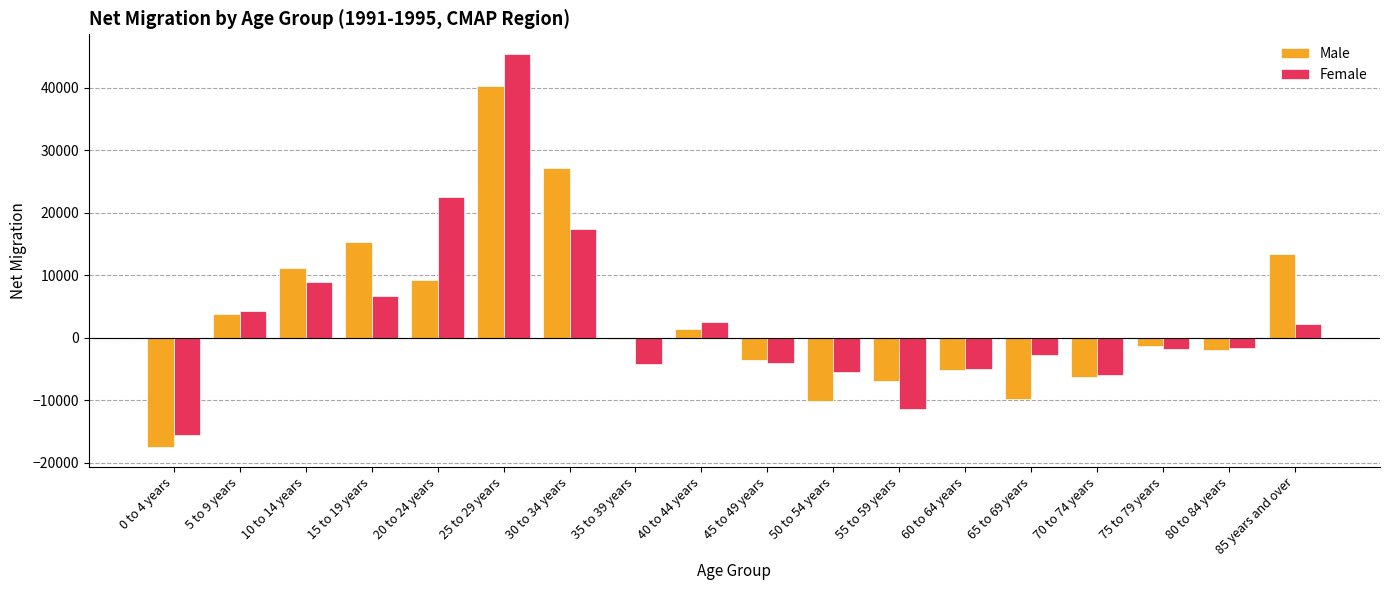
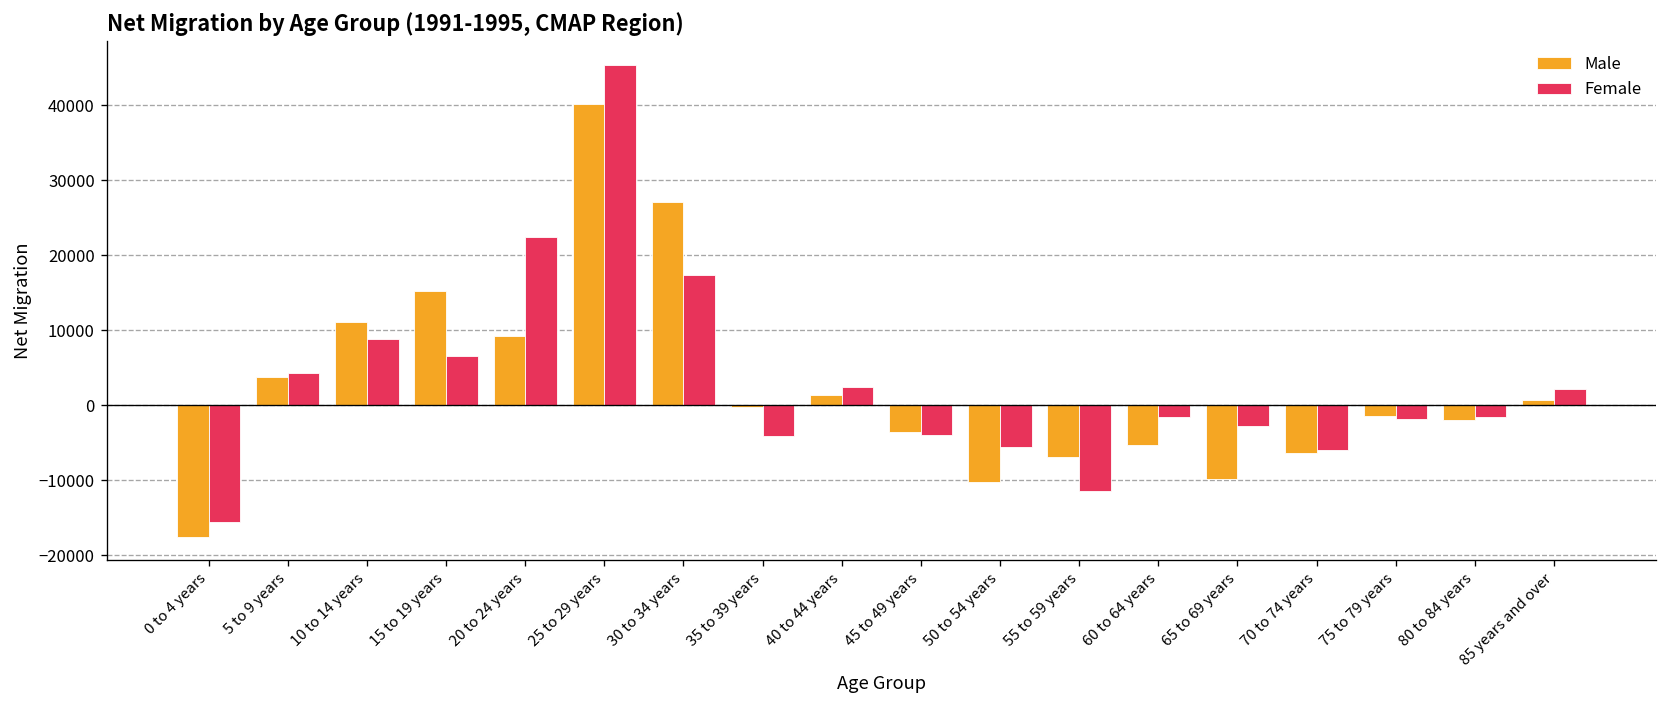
  {
    "Male": {
      "0 to 4 years": -17000,
      "5 to 9 years": 4000,
      "10 to 14 years": 11000,
      "15 to 19 years": 15000,
      "20 to 24 years": 9000,
      "25 to 29 years": 40000,
      "30 to 34 years": 27000,
      "40 to 44 years": 1000,
      "45 to 49 years": -4000,
      "50 to 54 years": -10000,
      "55 to 59 years": -7000,
      "60 to 64 years": -5000,
      "65 to 69 years": -10000,
      "70 to 74 years": -6000,
      "75 to 79 years": -1000,
      "80 to 84 years": -2000,
-     "85 years and over": 13000
+     "85 years and over": 1000
    },
    "Female": {
      "0 to 4 years": -16000,
      "5 to 9 years": 4000,
      "10 to 14 years": 9000,
      "15 to 19 years": 7000,
      "20 to 24 years": 23000,
      "25 to 29 years": 45000,
      "30 to 34 years": 17000,
      "35 to 39 years": -4000,
      "40 to 44 years": 3000,
      "45 to 49 years": -4000,
      "50 to 54 years": -5000,
      "55 to 59 years": -11000,
-     "60 to 64 years": -5000,
+     "60 to 64 years": -2000,
      "65 to 69 years": -3000,
      "70 to 74 years": -6000,
      "75 to 79 years": -2000,
      "80 to 84 years": -2000,
      "85 years and over": 2000
    }
  }
